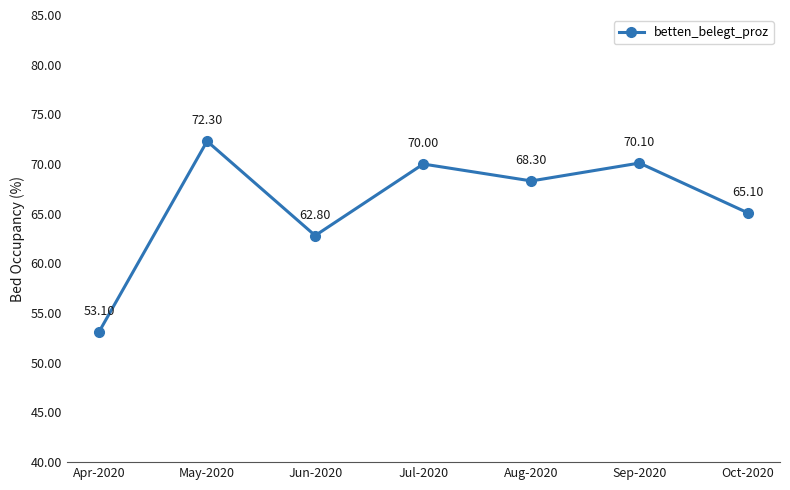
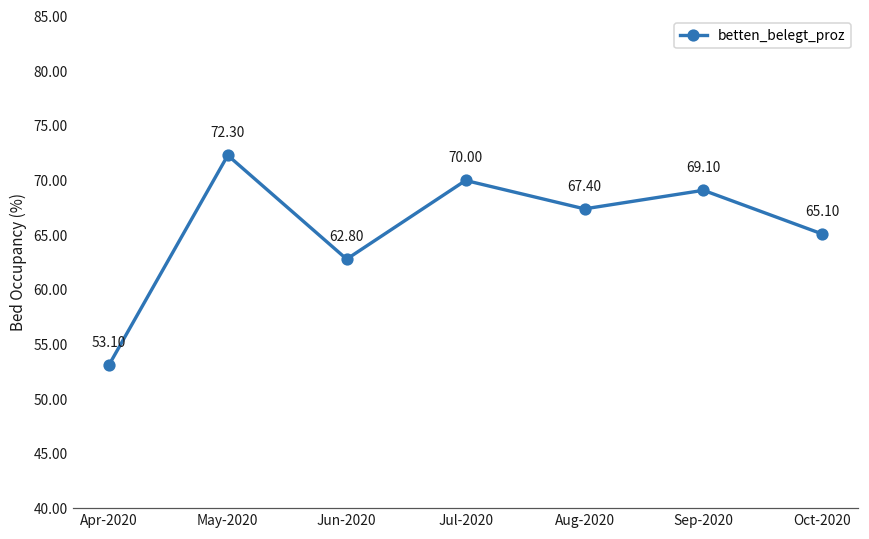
  {
    "Apr-2020": 53.10,
    "May-2020": 72.30,
    "Jun-2020": 62.80,
    "Jul-2020": 70.00,
-   "Aug-2020": 68.30,
-   "Sep-2020": 70.10,
+   "Aug-2020": 67.40,
+   "Sep-2020": 69.10,
    "Oct-2020": 65.10
  }
